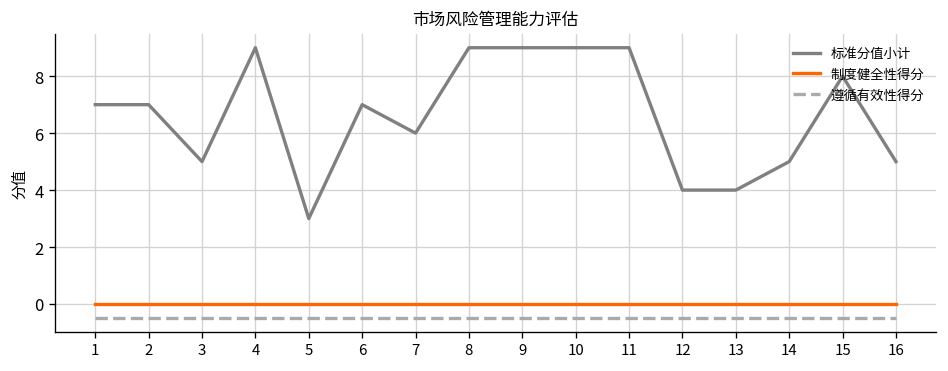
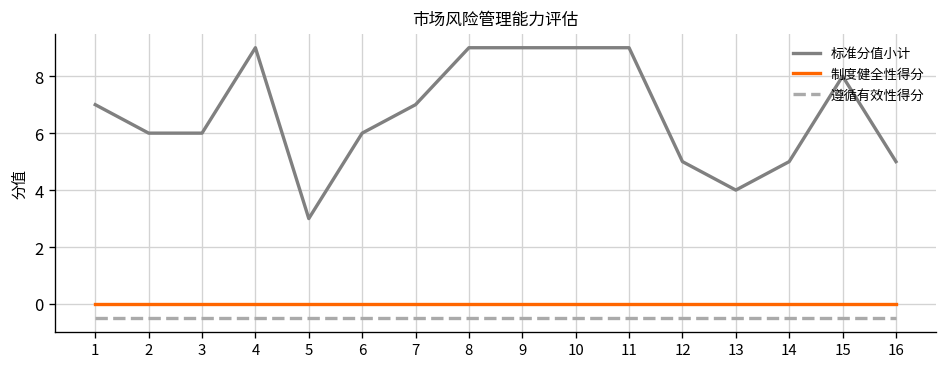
  {
    "标准分值小计": {
      "1": 7,
-     "2": 7,
-     "3": 5,
+     "2": 6,
+     "3": 6,
      "4": 9,
      "5": 3,
-     "6": 7,
-     "7": 6,
+     "6": 6,
+     "7": 7,
      "8": 9,
      "9": 9,
      "10": 9,
      "11": 9,
-     "12": 4,
+     "12": 5,
      "13": 4,
      "14": 5,
      "15": 8,
      "16": 5
    },
    "制度健全性得分": {
      "1": 0,
      "2": 0,
      "3": 0,
      "4": 0,
      "5": 0,
      "6": 0,
      "7": 0,
      "8": 0,
      "9": 0,
      "10": 0,
      "11": 0,
      "12": 0,
      "13": 0,
      "14": 0,
      "15": 0,
      "16": 0
    },
    "遵循有效性得分": {
      "1": -0.5,
      "2": -0.5,
      "3": -0.5,
      "4": -0.5,
      "5": -0.5,
      "6": -0.5,
      "7": -0.5,
      "8": -0.5,
      "9": -0.5,
      "10": -0.5,
      "11": -0.5,
      "12": -0.5,
      "13": -0.5,
      "14": -0.5,
      "15": -0.5,
      "16": -0.5
    }
  }
